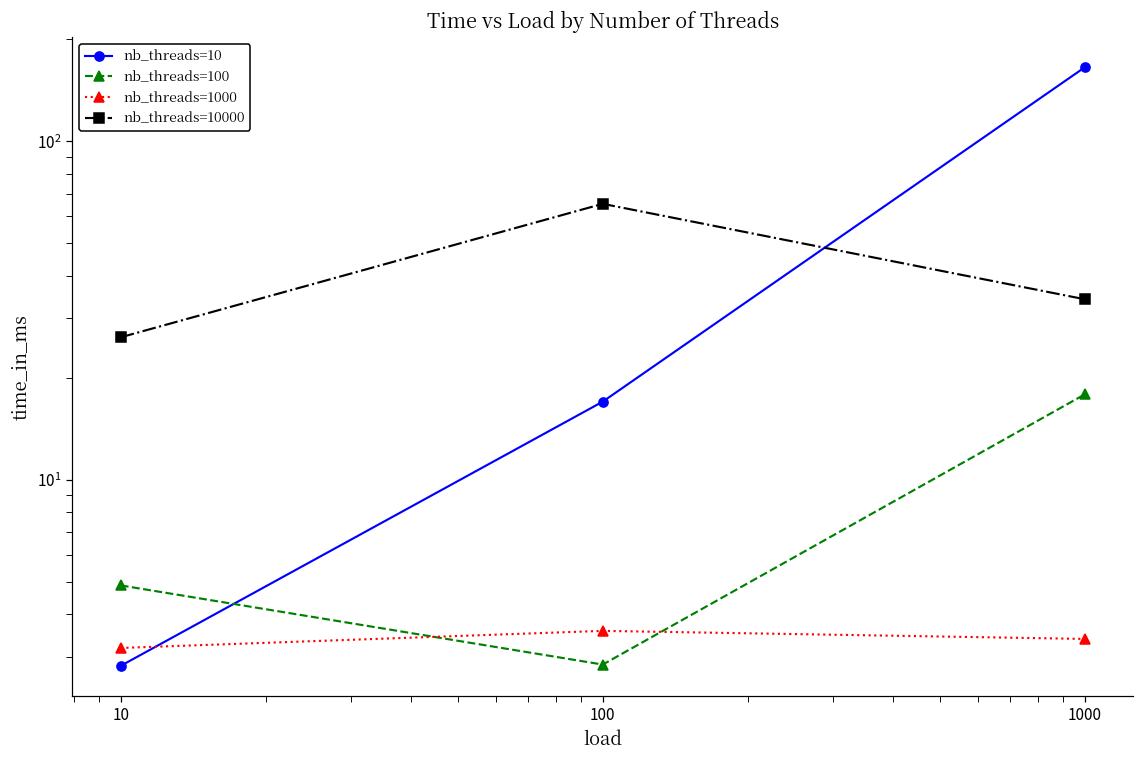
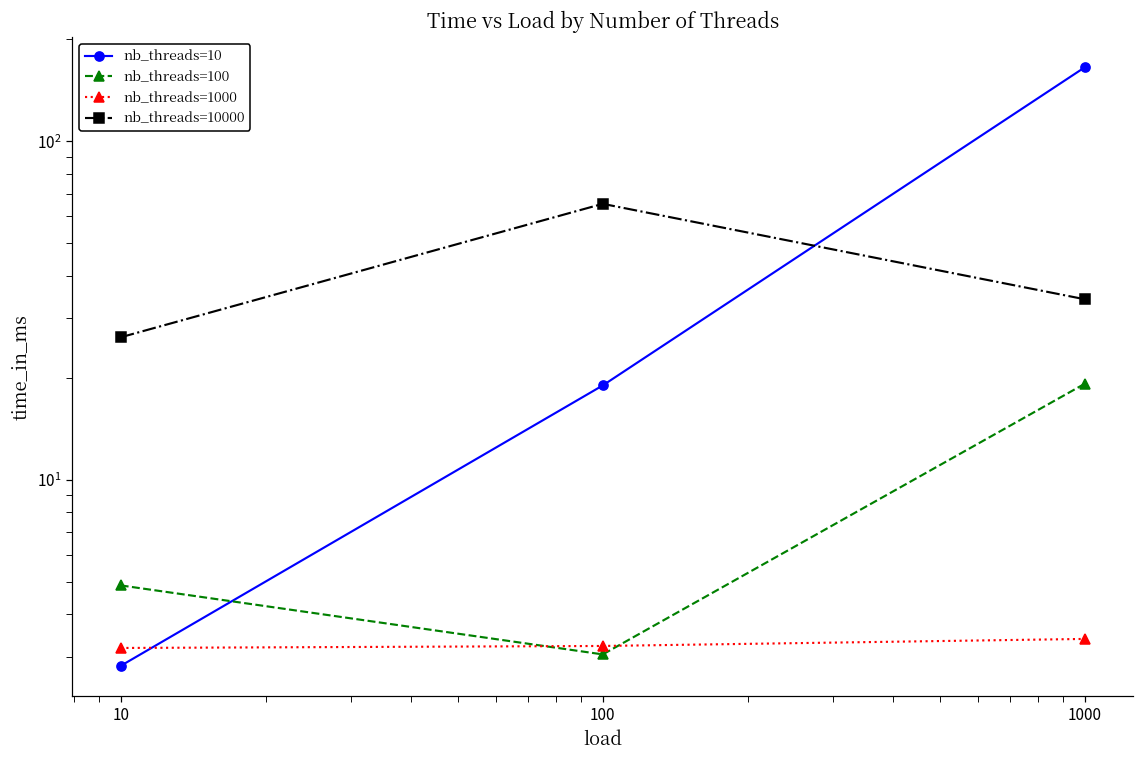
  {
    "nb_threads=10": {
      "10": 2.8,
-     "100": 17,
+     "100": 19,
      "1000": 170
    },
    "nb_threads=100": {
      "10": 4.9,
-     "100": 2.8,
-     "1000": 18
+     "100": 3.0,
+     "1000": 19
    },
    "nb_threads=1000": {
      "10": 3.2,
-     "100": 3.6,
+     "100": 3.2,
      "1000": 3.4
    },
    "nb_threads=10000": {
      "10": 26,
      "100": 65,
      "1000": 34
    }
  }
